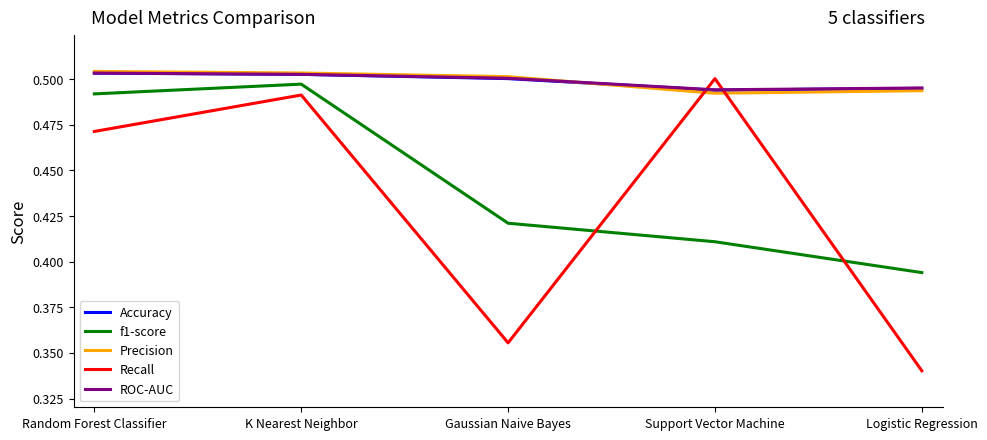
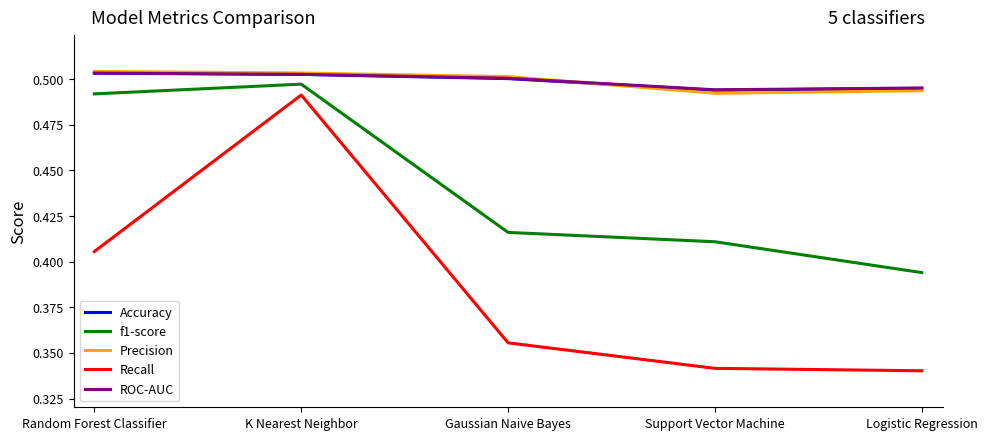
  {
    "f1-score": {
      "Random Forest Classifier": 0.492,
      "K Nearest Neighbor": 0.497,
-     "Gaussian Naive Bayes": 0.421,
+     "Gaussian Naive Bayes": 0.416,
      "Support Vector Machine": 0.411,
      "Logistic Regression": 0.394
    },
    "Precision": {
      "Support Vector Machine": 0.492
    },
    "Recall": {
-     "Random Forest Classifier": 0.471,
+     "Random Forest Classifier": 0.406,
      "K Nearest Neighbor": 0.491,
      "Gaussian Naive Bayes": 0.356,
-     "Support Vector Machine": 0.500,
+     "Support Vector Machine": 0.342,
      "Logistic Regression": 0.340
    }
  }
